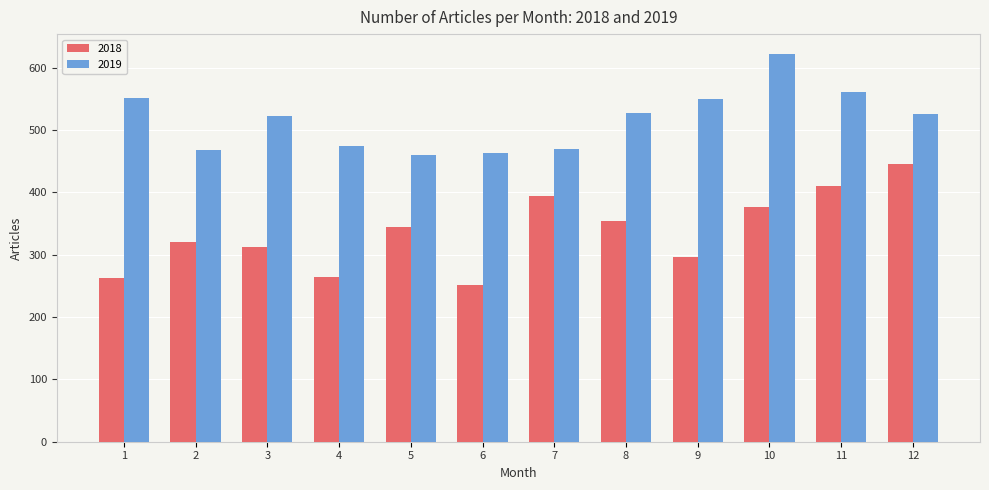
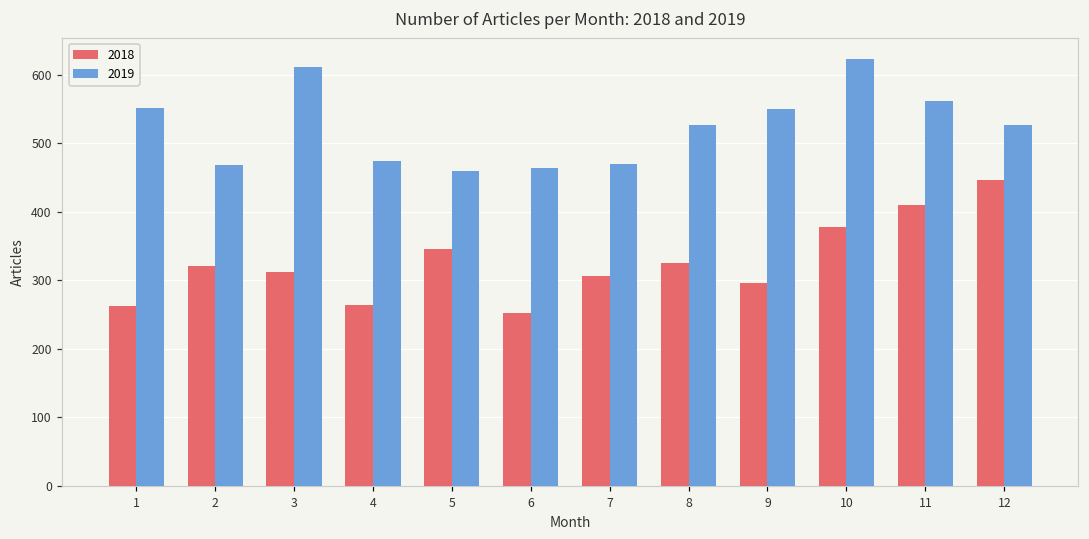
  {
    "2018": {
      "1": 260,
      "2": 320,
      "3": 310,
      "4": 260,
      "5": 350,
      "6": 250,
-     "7": 390,
-     "8": 350,
+     "7": 310,
+     "8": 330,
      "9": 300,
      "10": 380,
      "11": 410,
      "12": 450
    },
    "2019": {
      "1": 550,
      "2": 470,
-     "3": 520,
+     "3": 610,
      "4": 470,
      "5": 460,
      "6": 460,
      "7": 470,
      "8": 530,
      "9": 550,
      "10": 620,
      "11": 560,
      "12": 530
    }
  }
